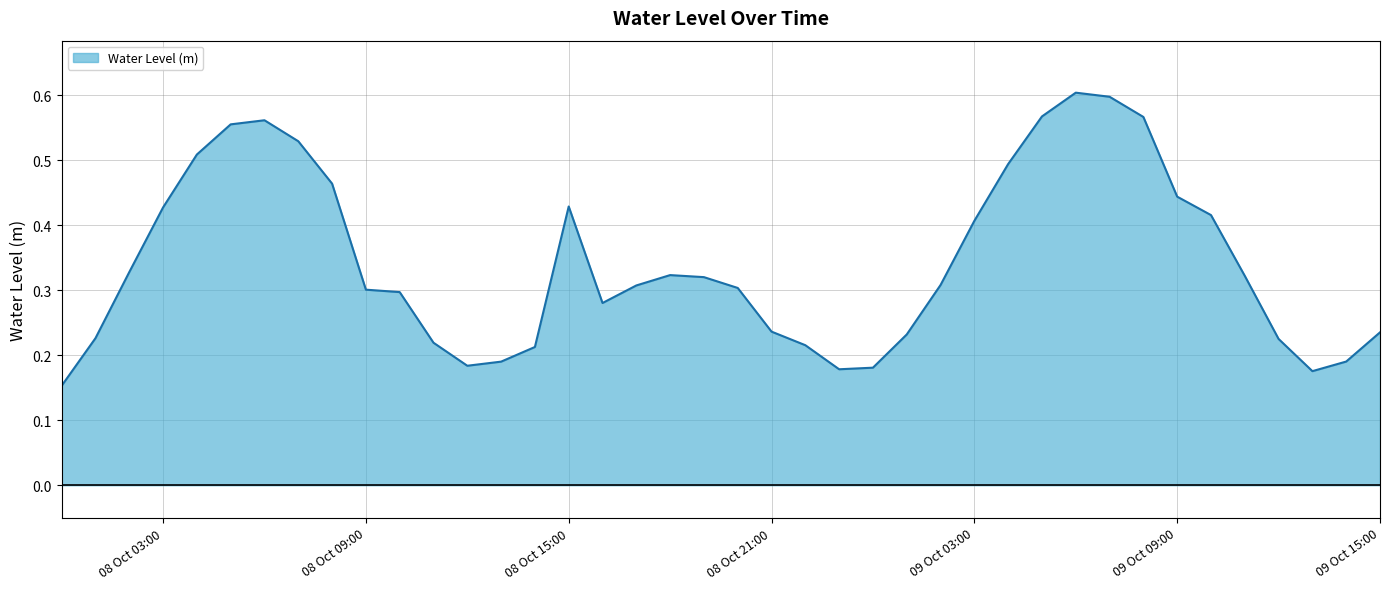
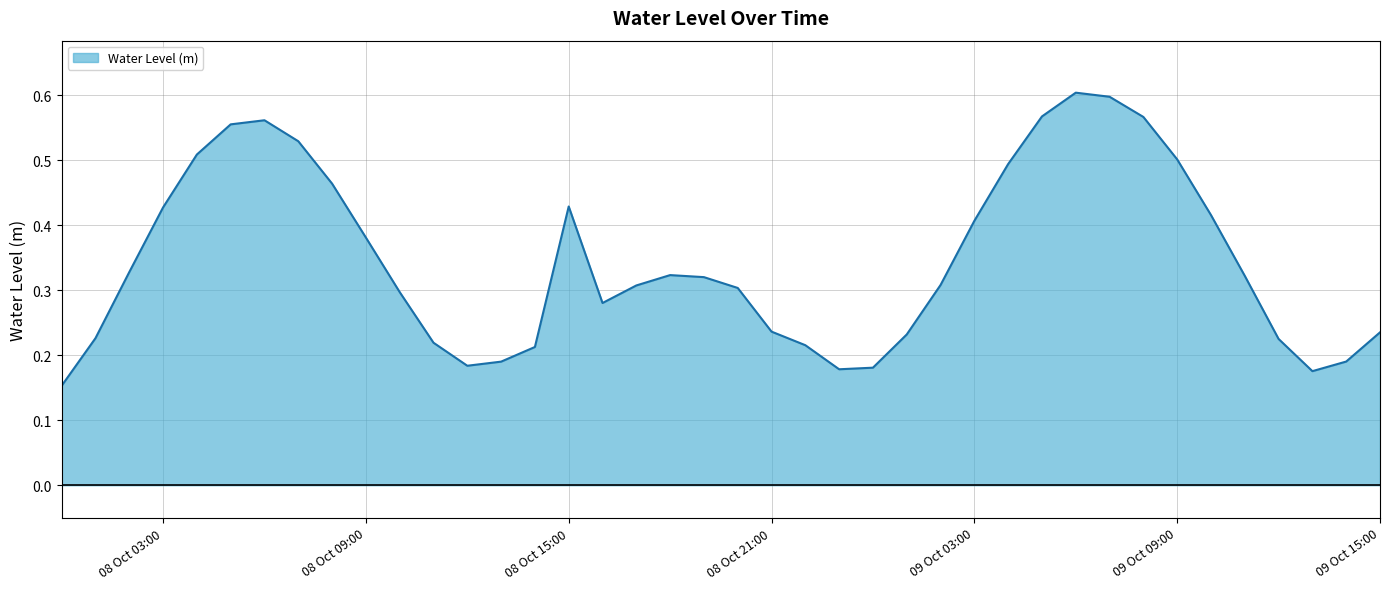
  {
    "08 Oct 03:00": 0.43,
-   "08 Oct 09:00": 0.30,
+   "08 Oct 09:00": 0.38,
    "08 Oct 15:00": 0.43,
    "08 Oct 21:00": 0.24,
    "09 Oct 03:00": 0.41,
-   "09 Oct 09:00": 0.44,
+   "09 Oct 09:00": 0.50,
    "09 Oct 15:00": 0.24
  }
